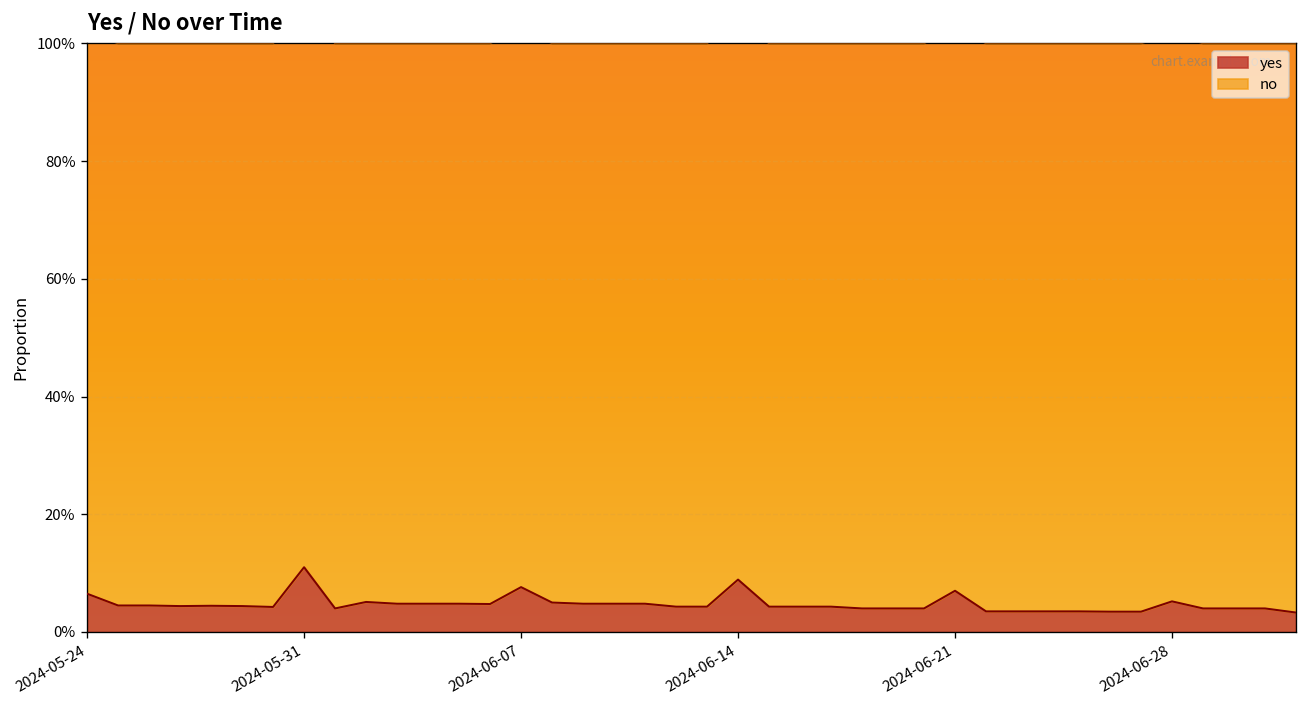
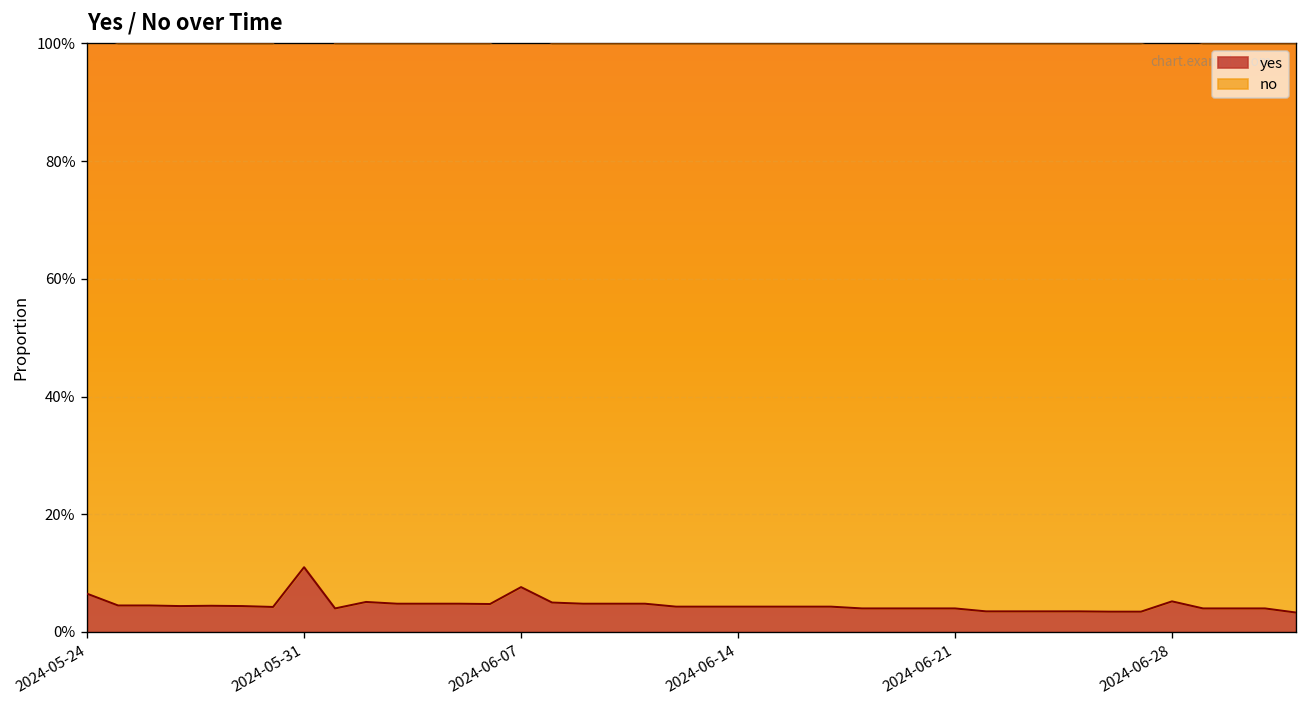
  {
    "yes": {
      "2024-05-24": "7%",
      "2024-05-31": "11%",
      "2024-06-07": "8%",
-     "2024-06-14": "9%",
-     "2024-06-21": "7%",
+     "2024-06-14": "4%",
+     "2024-06-21": "4%",
      "2024-06-28": "5%"
    }
  }
